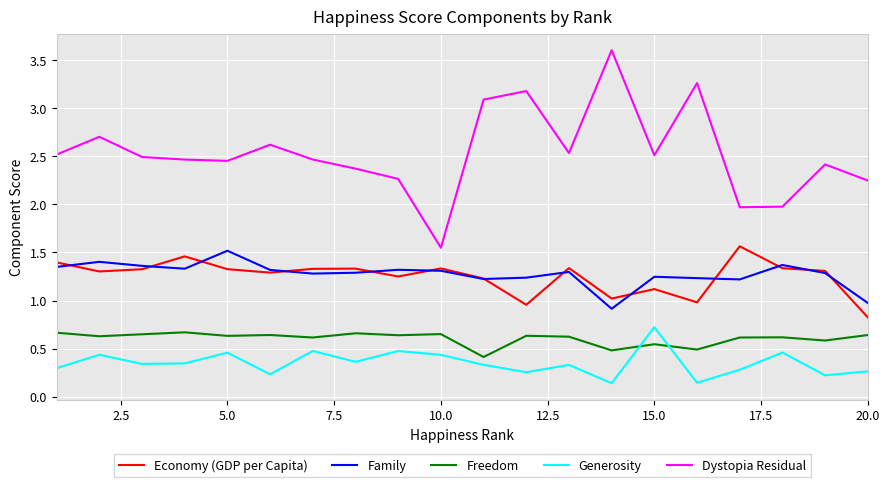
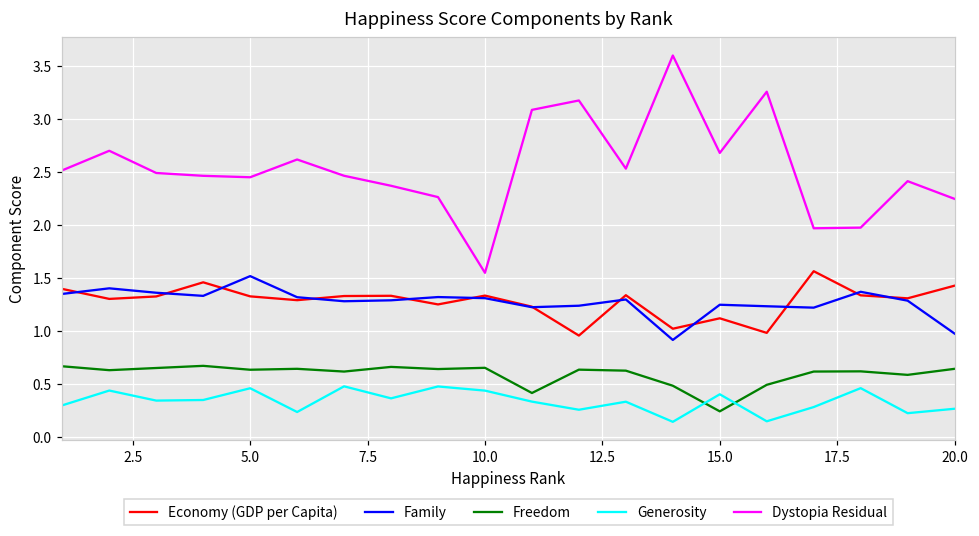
  {
    "Economy (GDP per Capita)": {
      "5.0": 1.3,
      "15.0": 1.1,
-     "20.0": 0.8
+     "20.0": 1.4
    },
    "Family": {
      "5.0": 1.5,
      "15.0": 1.2,
      "20.0": 1.0
    },
    "Freedom": {
      "5.0": 0.6,
      "10.0": 0.7,
-     "15.0": 0.5,
+     "15.0": 0.2,
      "20.0": 0.6
    },
    "Generosity": {
      "5.0": 0.5,
      "10.0": 0.4,
-     "15.0": 0.7,
+     "15.0": 0.4,
      "20.0": 0.3
    },
    "Dystopia Residual": {
      "5.0": 2.5,
      "10.0": 1.5,
-     "15.0": 2.5,
+     "15.0": 2.7,
      "20.0": 2.2
    }
  }
